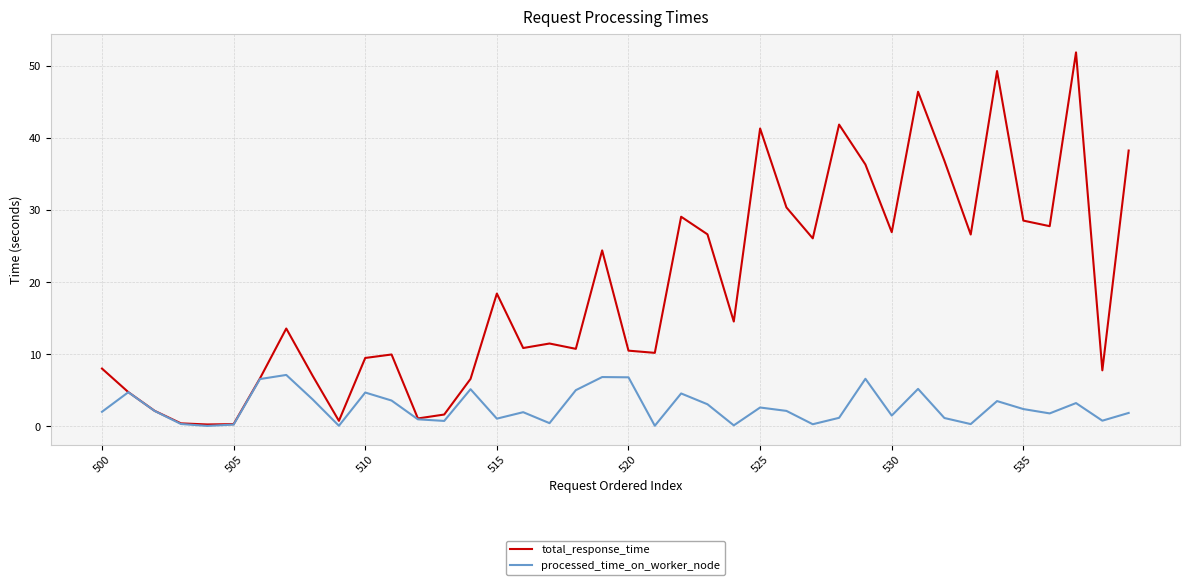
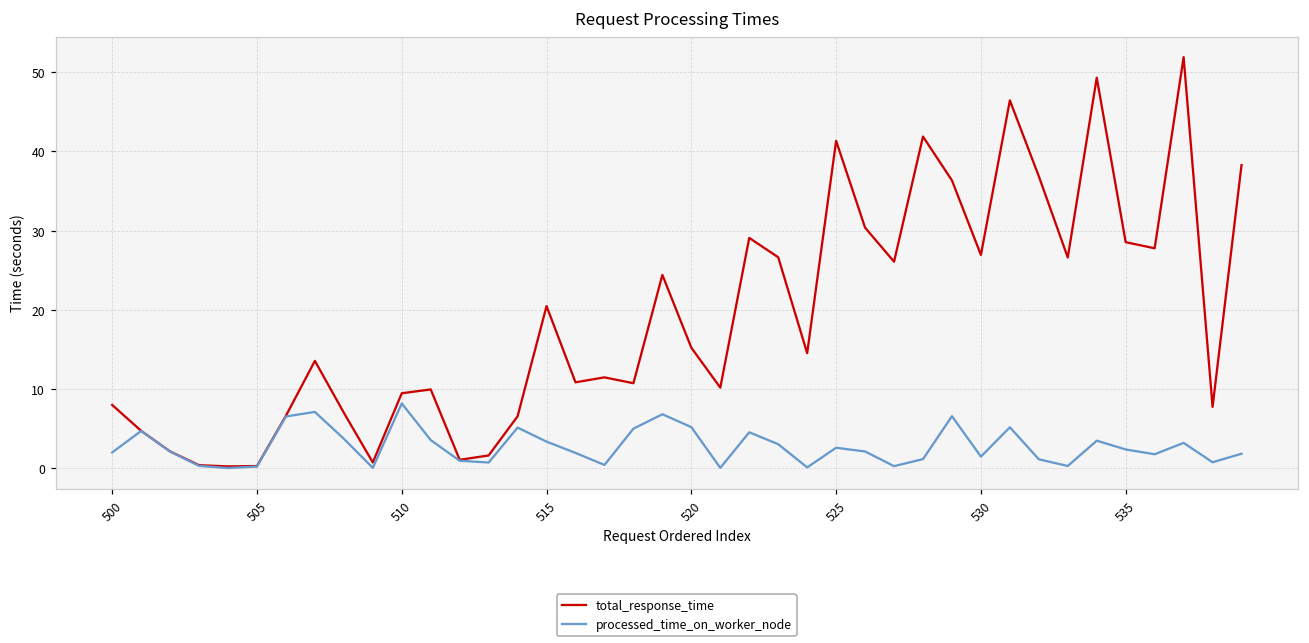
  {
    "total_response_time": {
      "500": 8,
      "510": 9,
-     "515": 18,
-     "520": 10,
+     "515": 20,
+     "520": 15,
      "525": 41,
      "530": 27,
      "535": 29
    },
    "processed_time_on_worker_node": {
      "500": 2,
-     "510": 5,
-     "515": 1,
-     "520": 7,
+     "510": 8,
+     "515": 3,
+     "520": 5,
      "525": 3,
      "530": 1,
      "535": 2
    }
  }
